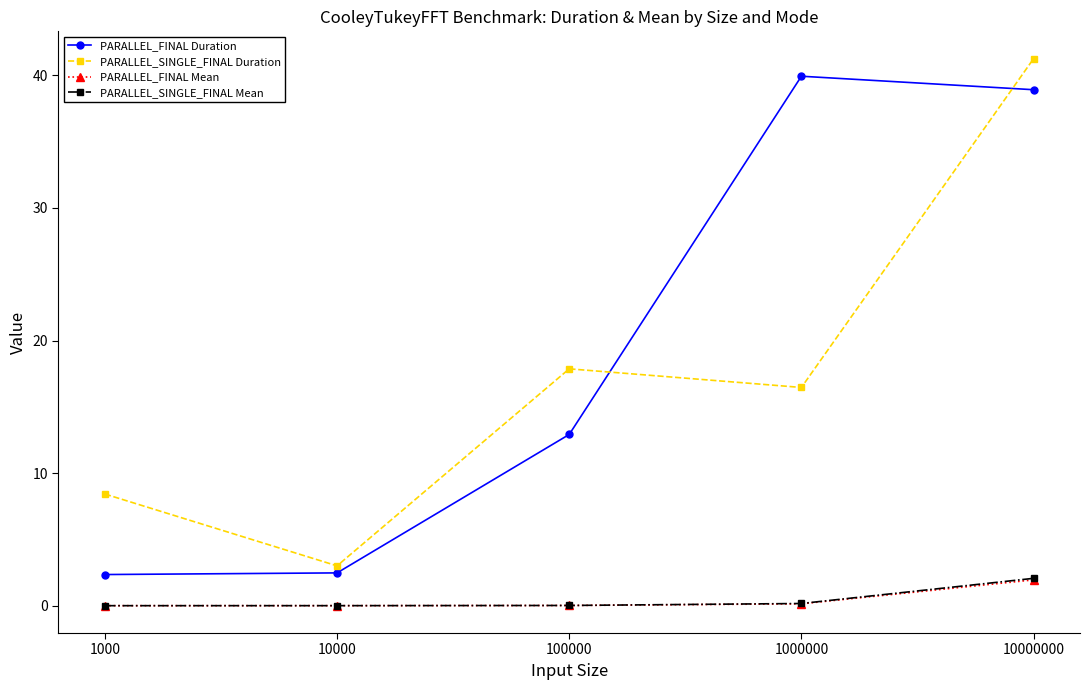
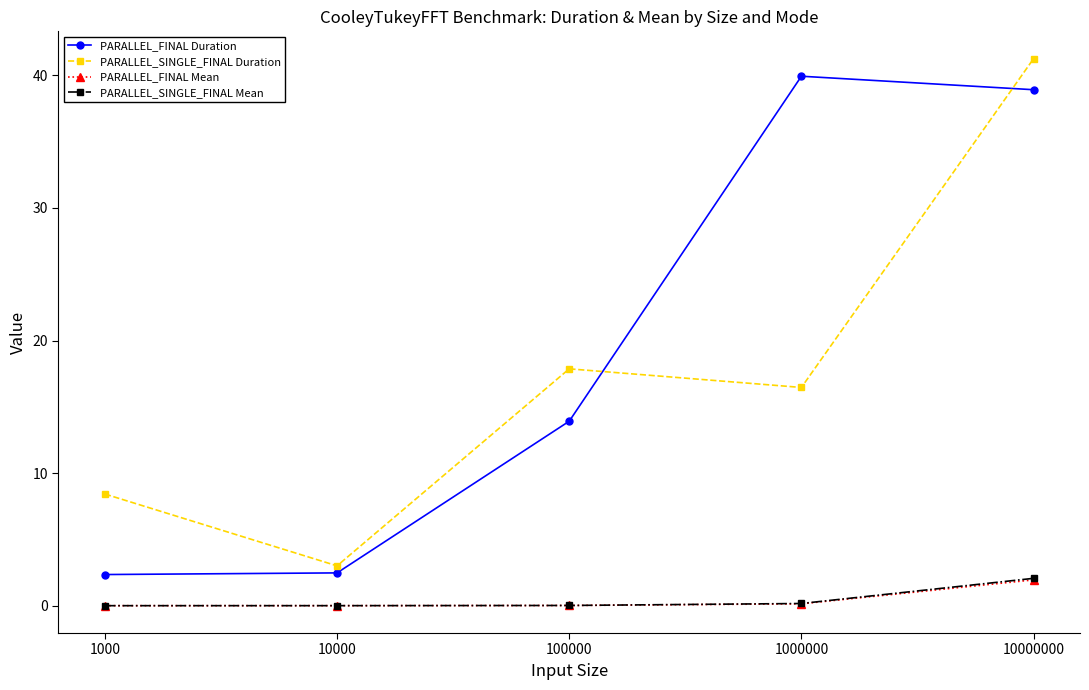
  {
    "PARALLEL_FINAL Duration": {
      "1000": 2.3,
      "10000": 2.5,
-     "100000": 12.9,
+     "100000": 13.9,
      "1000000": 39.9,
      "10000000": 38.9
    },
    "PARALLEL_SINGLE_FINAL Duration": {
      "1000": 8.4,
      "10000": 3.0,
      "100000": 17.9,
      "1000000": 16.5,
      "10000000": 41.3
    }
  }
